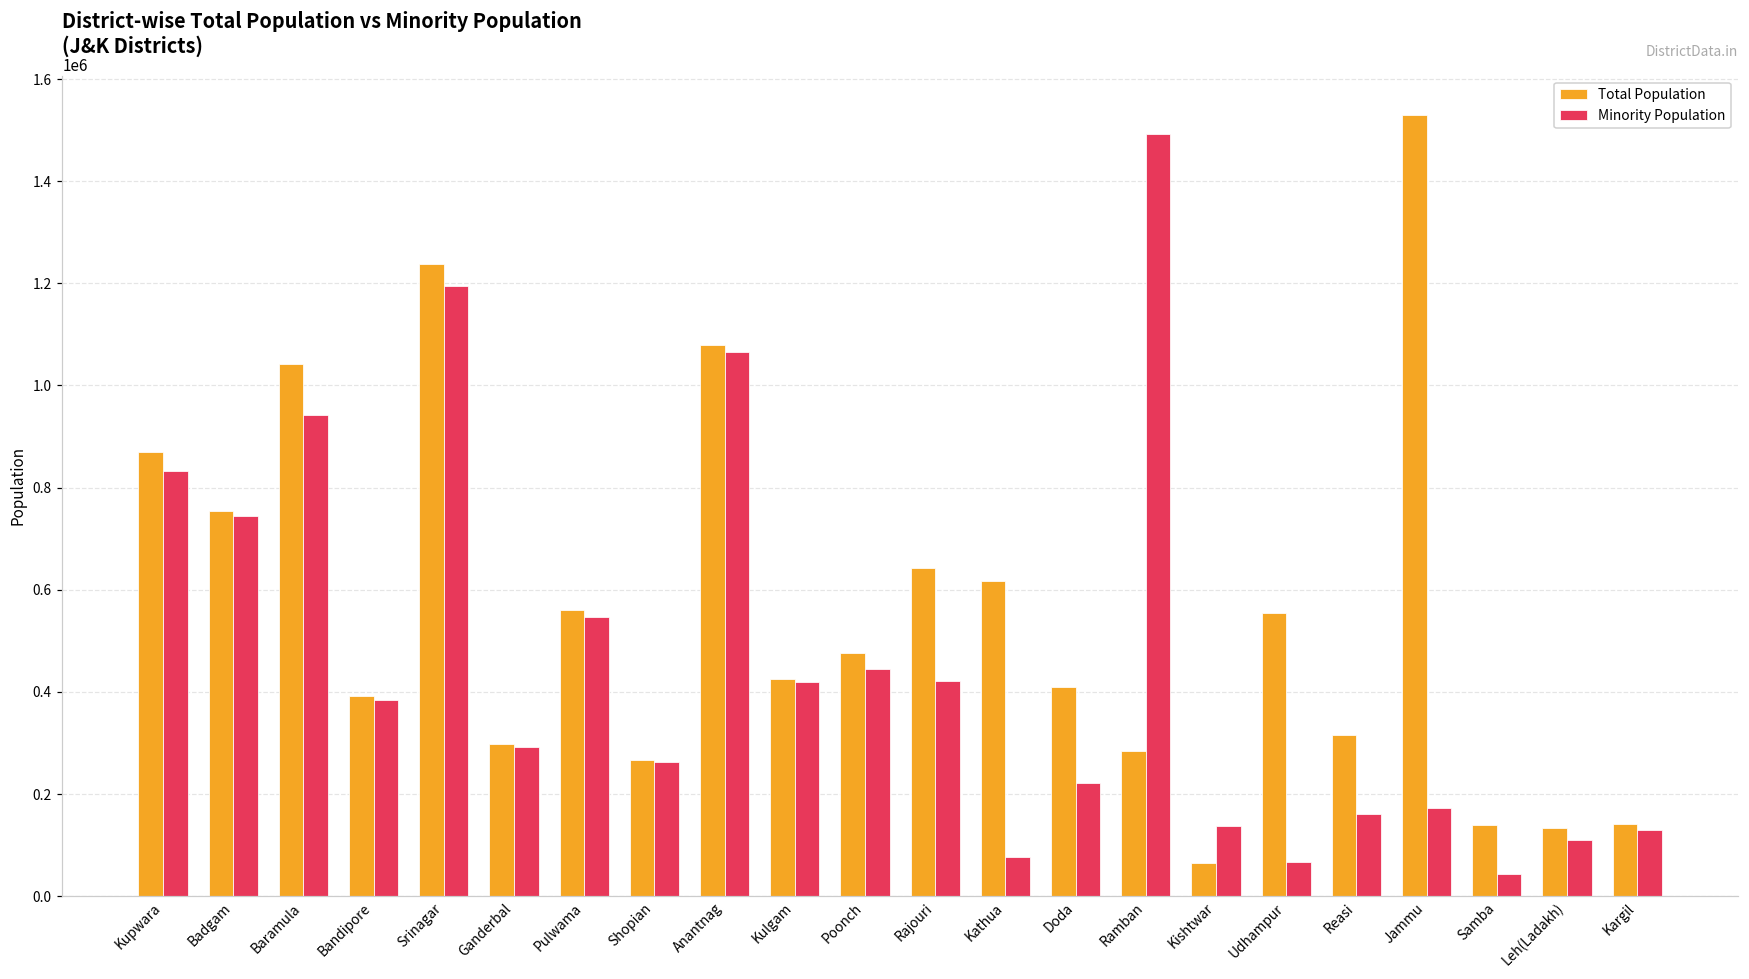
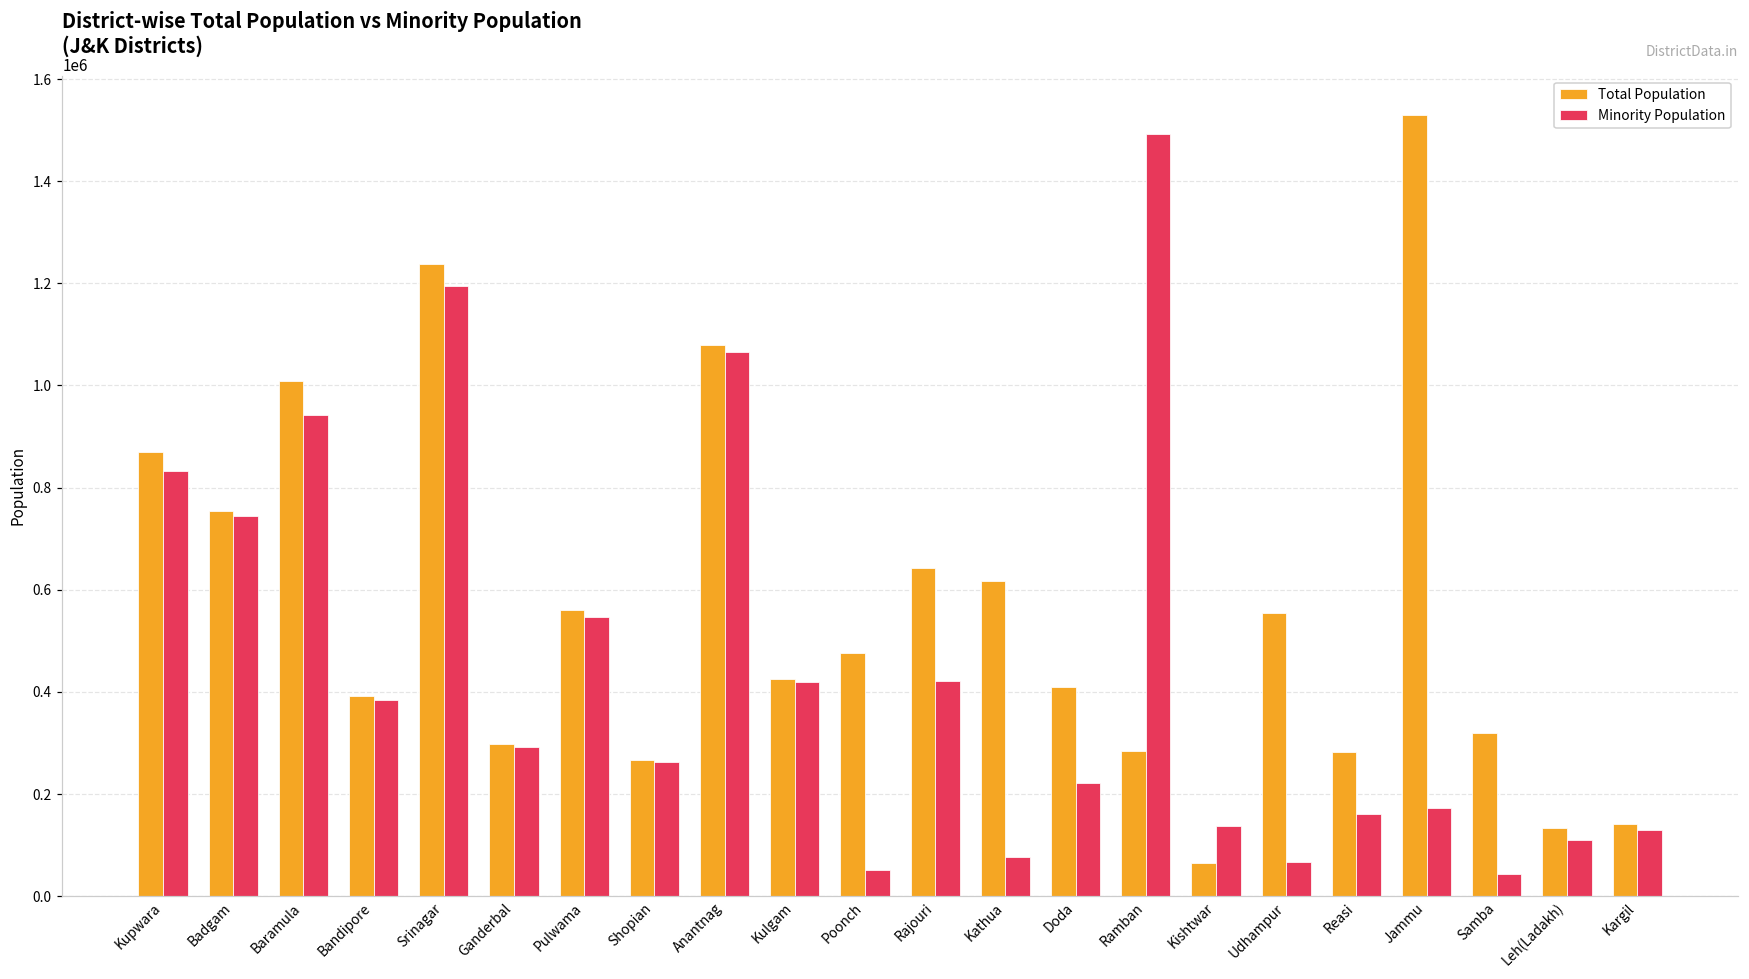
  {
    "Total Population": {
      "Kupwara": 870000,
      "Badgam": 750000,
-     "Baramula": 1040000,
+     "Baramula": 1010000,
      "Bandipore": 390000,
      "Srinagar": 1240000,
      "Ganderbal": 300000,
      "Pulwama": 560000,
      "Shopian": 270000,
      "Anantnag": 1080000,
      "Kulgam": 420000,
      "Poonch": 480000,
      "Rajouri": 640000,
      "Kathua": 620000,
      "Doda": 410000,
      "Ramban": 280000,
      "Kishtwar": 70000,
      "Udhampur": 550000,
-     "Reasi": 310000,
+     "Reasi": 280000,
      "Jammu": 1530000,
-     "Samba": 140000,
+     "Samba": 320000,
      "Leh(Ladakh)": 130000,
      "Kargil": 140000
    },
    "Minority Population": {
      "Kupwara": 830000,
      "Badgam": 740000,
      "Baramula": 940000,
      "Bandipore": 380000,
      "Srinagar": 1190000,
      "Ganderbal": 290000,
      "Pulwama": 550000,
      "Shopian": 260000,
      "Anantnag": 1070000,
      "Kulgam": 420000,
-     "Poonch": 440000,
+     "Poonch": 50000,
      "Rajouri": 420000,
      "Kathua": 80000,
      "Doda": 220000,
      "Ramban": 1490000,
      "Kishtwar": 140000,
      "Udhampur": 70000,
      "Reasi": 160000,
      "Jammu": 170000,
      "Samba": 40000,
      "Leh(Ladakh)": 110000,
      "Kargil": 130000
    }
  }
